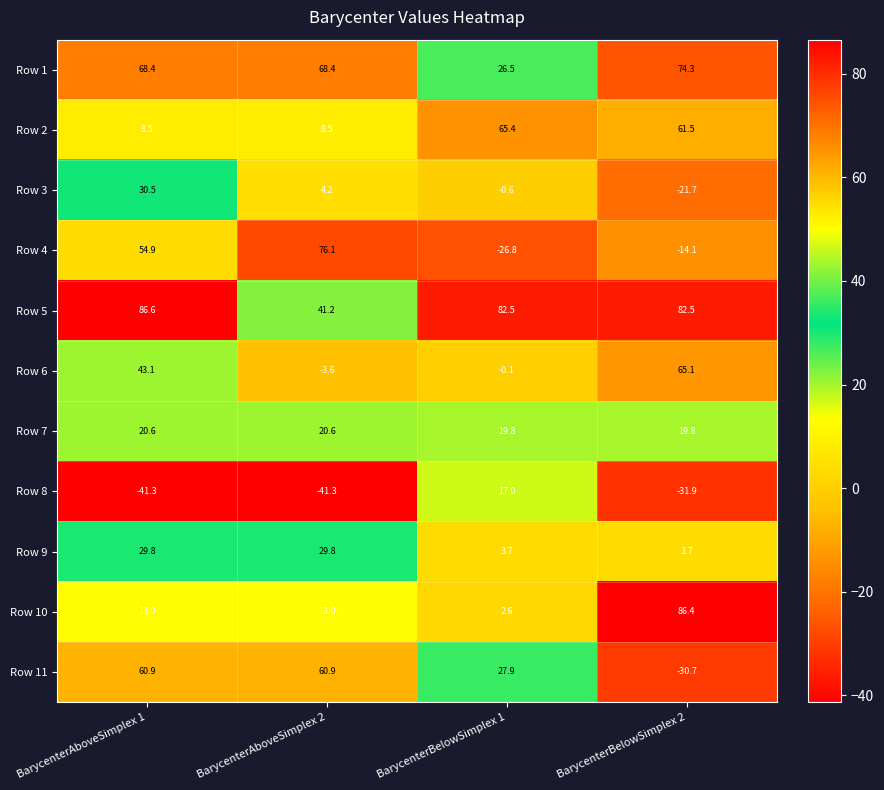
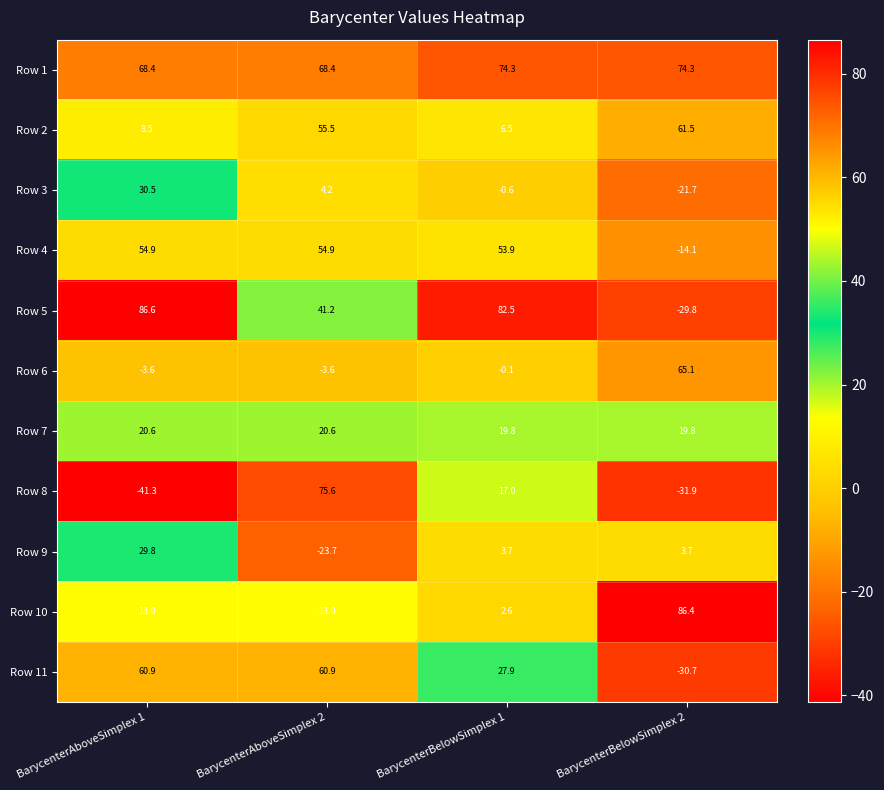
  {
    "Row 1": {
      "BarycenterAboveSimplex 1": 68.4,
      "BarycenterAboveSimplex 2": 68.4,
-     "BarycenterBelowSimplex 1": 26.5,
+     "BarycenterBelowSimplex 1": 74.3,
      "BarycenterBelowSimplex 2": 74.3
    },
    "Row 2": {
      "BarycenterAboveSimplex 1": 8.5,
-     "BarycenterAboveSimplex 2": 8.5,
-     "BarycenterBelowSimplex 1": 65.4,
+     "BarycenterAboveSimplex 2": 55.5,
+     "BarycenterBelowSimplex 1": 6.5,
      "BarycenterBelowSimplex 2": 61.5
    },
    "Row 3": {
      "BarycenterAboveSimplex 1": 30.5,
      "BarycenterAboveSimplex 2": 4.2,
      "BarycenterBelowSimplex 1": -0.6,
      "BarycenterBelowSimplex 2": -21.7
    },
    "Row 4": {
      "BarycenterAboveSimplex 1": 54.9,
-     "BarycenterAboveSimplex 2": 76.1,
-     "BarycenterBelowSimplex 1": -26.8,
+     "BarycenterAboveSimplex 2": 54.9,
+     "BarycenterBelowSimplex 1": 53.9,
      "BarycenterBelowSimplex 2": -14.1
    },
    "Row 5": {
      "BarycenterAboveSimplex 1": 86.6,
      "BarycenterAboveSimplex 2": 41.2,
      "BarycenterBelowSimplex 1": 82.5,
-     "BarycenterBelowSimplex 2": 82.5
+     "BarycenterBelowSimplex 2": -29.8
    },
    "Row 6": {
-     "BarycenterAboveSimplex 1": 43.1,
+     "BarycenterAboveSimplex 1": -3.6,
      "BarycenterAboveSimplex 2": -3.6,
      "BarycenterBelowSimplex 1": -0.1,
      "BarycenterBelowSimplex 2": 65.1
    },
    "Row 7": {
      "BarycenterAboveSimplex 1": 20.6,
      "BarycenterAboveSimplex 2": 20.6,
      "BarycenterBelowSimplex 1": 19.8,
      "BarycenterBelowSimplex 2": 19.8
    },
    "Row 8": {
      "BarycenterAboveSimplex 1": -41.3,
-     "BarycenterAboveSimplex 2": -41.3,
+     "BarycenterAboveSimplex 2": 75.6,
      "BarycenterBelowSimplex 1": 17.0,
      "BarycenterBelowSimplex 2": -31.9
    },
    "Row 9": {
      "BarycenterAboveSimplex 1": 29.8,
-     "BarycenterAboveSimplex 2": 29.8,
+     "BarycenterAboveSimplex 2": -23.7,
      "BarycenterBelowSimplex 1": 3.7,
      "BarycenterBelowSimplex 2": 3.7
    },
    "Row 10": {
      "BarycenterAboveSimplex 1": 13.0,
      "BarycenterAboveSimplex 2": 13.0,
      "BarycenterBelowSimplex 1": 2.6,
      "BarycenterBelowSimplex 2": 86.4
    },
    "Row 11": {
      "BarycenterAboveSimplex 1": 60.9,
      "BarycenterAboveSimplex 2": 60.9,
      "BarycenterBelowSimplex 1": 27.9,
      "BarycenterBelowSimplex 2": -30.7
    }
  }
